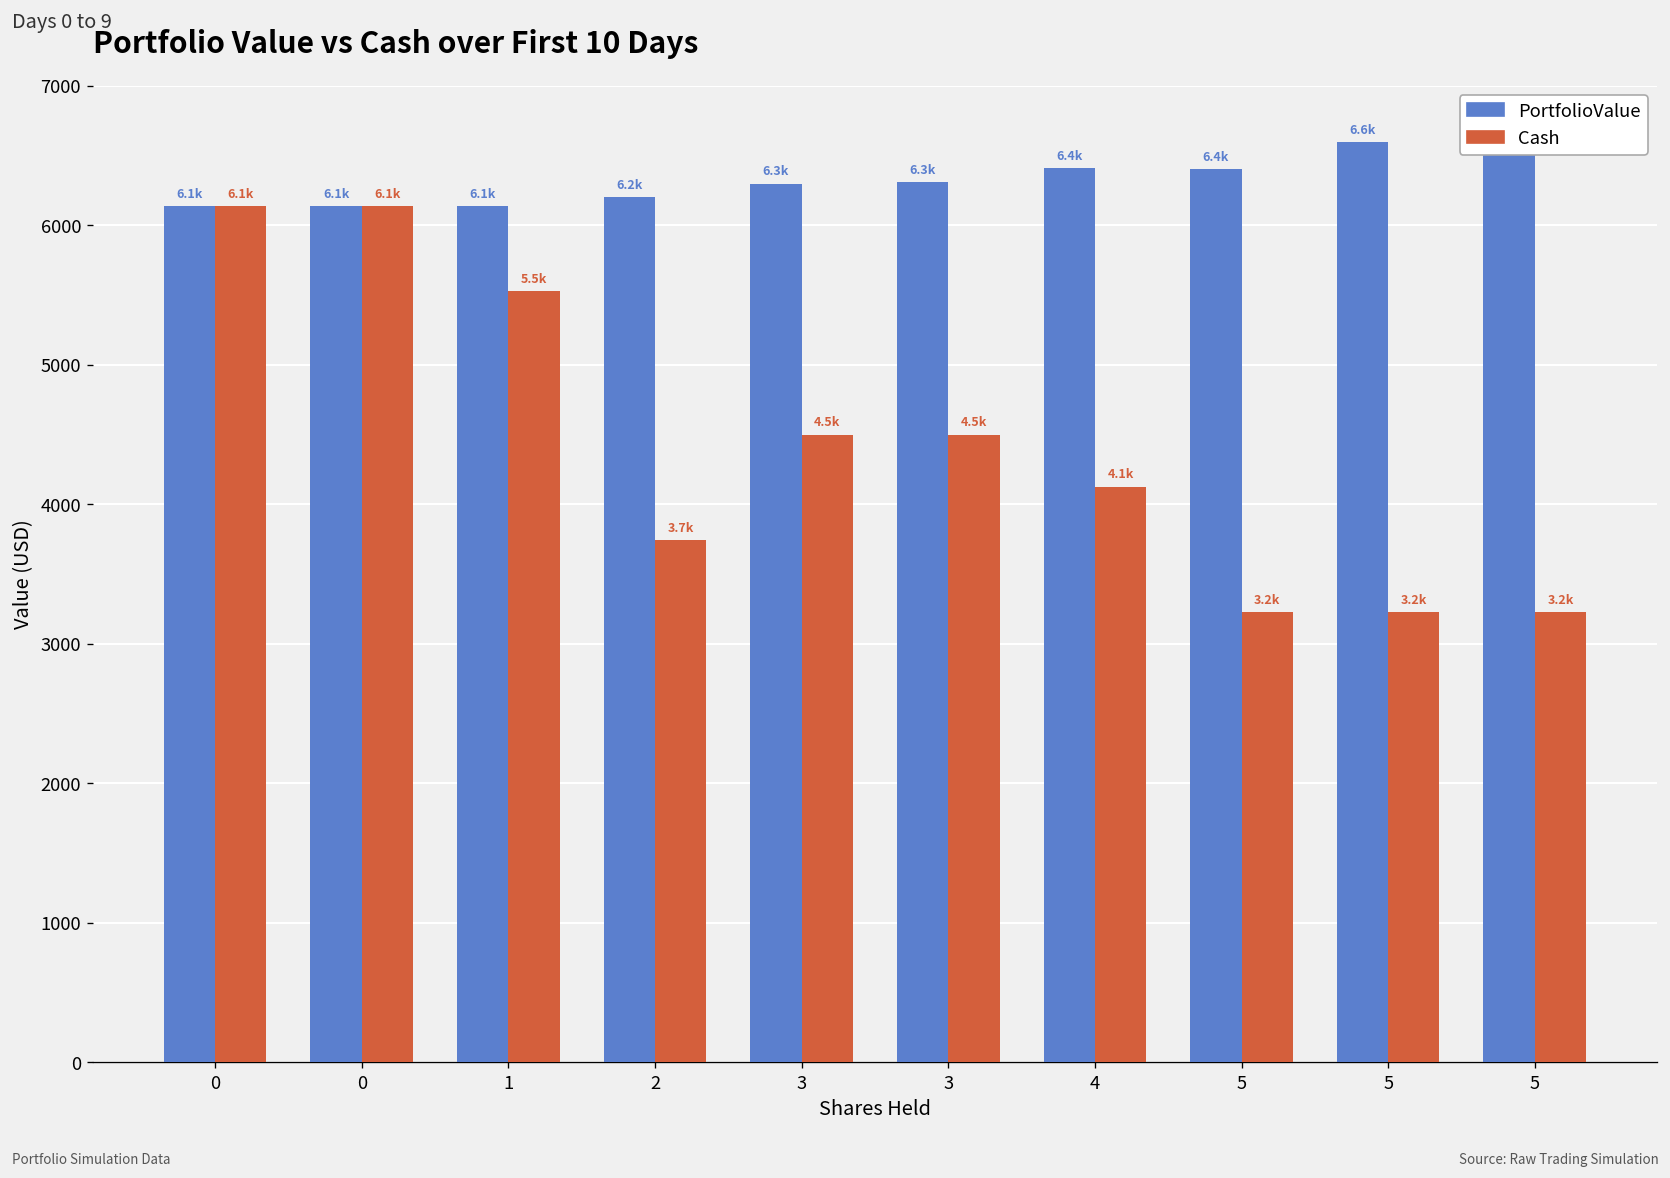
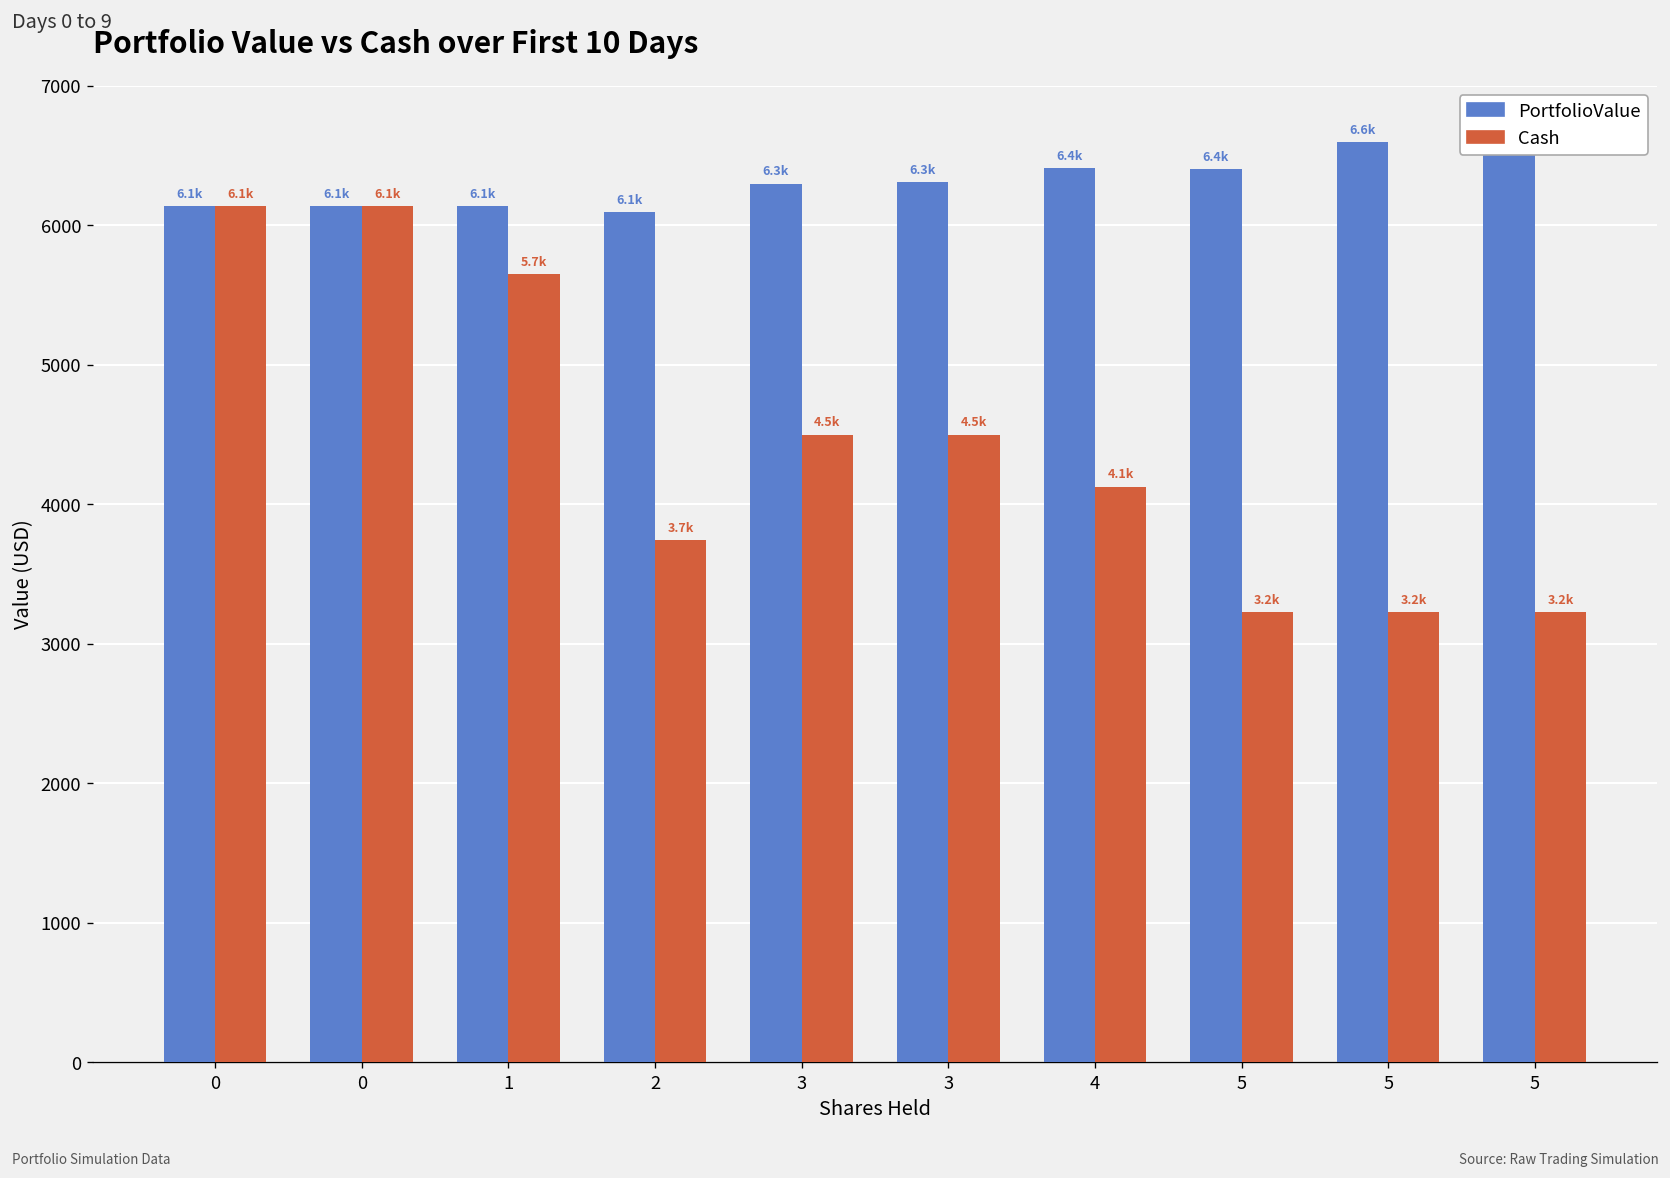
  {
    "PortfolioValue": {
      "1": "6.1k",
-     "2": "6.2k",
+     "2": "6.1k",
      "4": "6.4k"
    },
    "Cash": {
-     "1": "5.5k",
+     "1": "5.7k",
      "2": "3.7k",
      "4": "4.1k"
    }
  }
